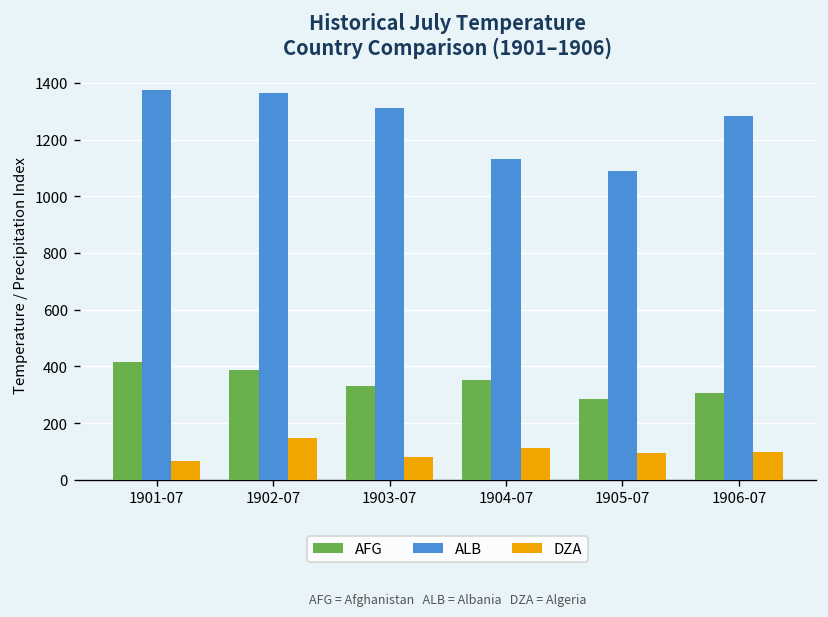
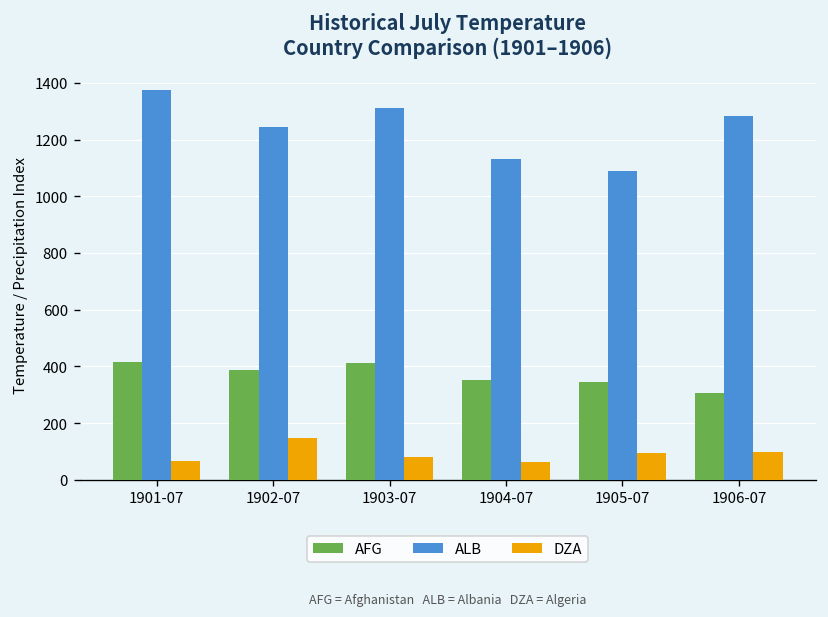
  {
    "AFG": {
      "1901-07": 420,
      "1902-07": 390,
-     "1903-07": 330,
+     "1903-07": 410,
      "1904-07": 350,
-     "1905-07": 290,
+     "1905-07": 350,
      "1906-07": 310
    },
    "ALB": {
      "1901-07": 1380,
-     "1902-07": 1360,
+     "1902-07": 1250,
      "1903-07": 1310,
      "1904-07": 1130,
      "1905-07": 1090,
      "1906-07": 1280
    },
    "DZA": {
      "1901-07": 70,
      "1902-07": 150,
      "1903-07": 80,
-     "1904-07": 110,
+     "1904-07": 60,
      "1905-07": 90,
      "1906-07": 100
    }
  }
